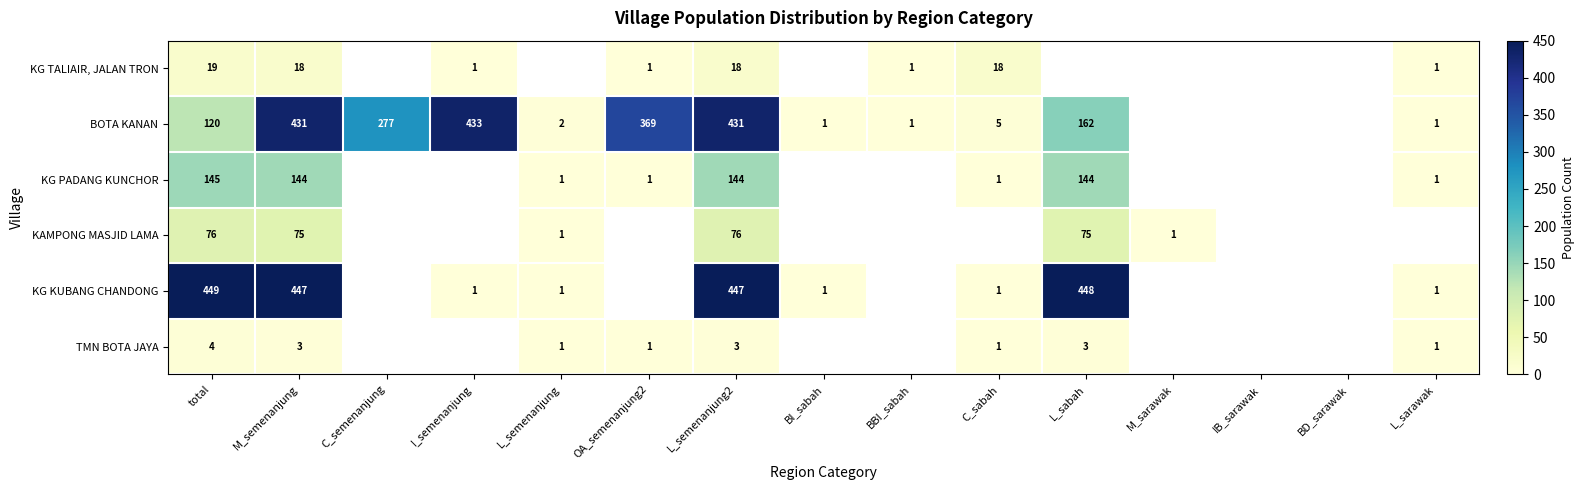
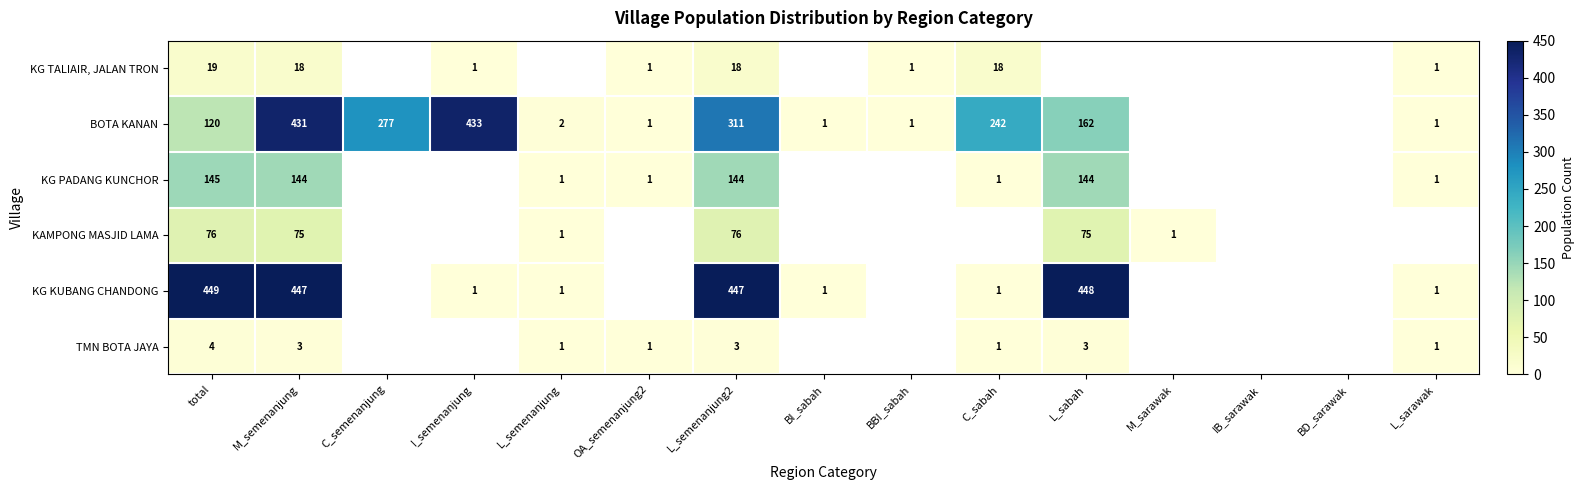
  {
    "KG TALIAIR, JALAN TRON": {
      "total": 19,
      "M_semenanjung": 18,
      "I_semenanjung": 1,
      "OA_semenanjung2": 1,
      "L_semenanjung2": 18,
      "BBI_sabah": 1,
      "C_sabah": 18,
      "L_sarawak": 1
    },
    "BOTA KANAN": {
      "total": 120,
      "M_semenanjung": 431,
      "C_semenanjung": 277,
      "I_semenanjung": 433,
      "L_semenanjung": 2,
-     "OA_semenanjung2": 369,
-     "L_semenanjung2": 431,
+     "OA_semenanjung2": 1,
+     "L_semenanjung2": 311,
      "BI_sabah": 1,
      "BBI_sabah": 1,
-     "C_sabah": 5,
+     "C_sabah": 242,
      "L_sabah": 162,
      "L_sarawak": 1
    },
    "KG PADANG KUNCHOR": {
      "total": 145,
      "M_semenanjung": 144,
      "L_semenanjung": 1,
      "OA_semenanjung2": 1,
      "L_semenanjung2": 144,
      "C_sabah": 1,
      "L_sabah": 144,
      "L_sarawak": 1
    },
    "KAMPONG MASJID LAMA": {
      "total": 76,
      "M_semenanjung": 75,
      "L_semenanjung": 1,
      "L_semenanjung2": 76,
      "L_sabah": 75,
      "M_sarawak": 1
    },
    "KG KUBANG CHANDONG": {
      "total": 449,
      "M_semenanjung": 447,
      "I_semenanjung": 1,
      "L_semenanjung": 1,
      "L_semenanjung2": 447,
      "BI_sabah": 1,
      "C_sabah": 1,
      "L_sabah": 448,
      "L_sarawak": 1
    },
    "TMN BOTA JAYA": {
      "total": 4,
      "M_semenanjung": 3,
      "L_semenanjung": 1,
      "OA_semenanjung2": 1,
      "L_semenanjung2": 3,
      "C_sabah": 1,
      "L_sabah": 3,
      "L_sarawak": 1
    }
  }
